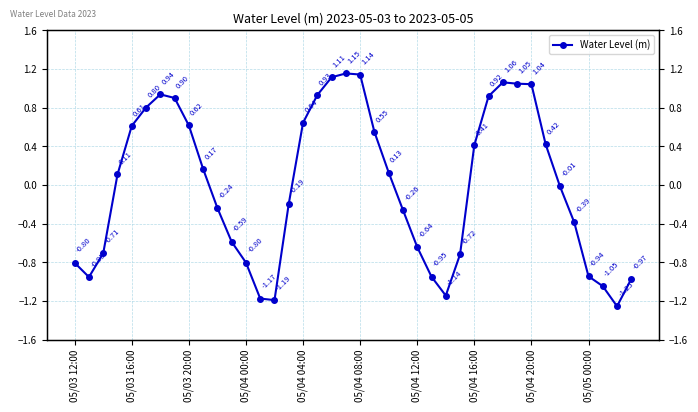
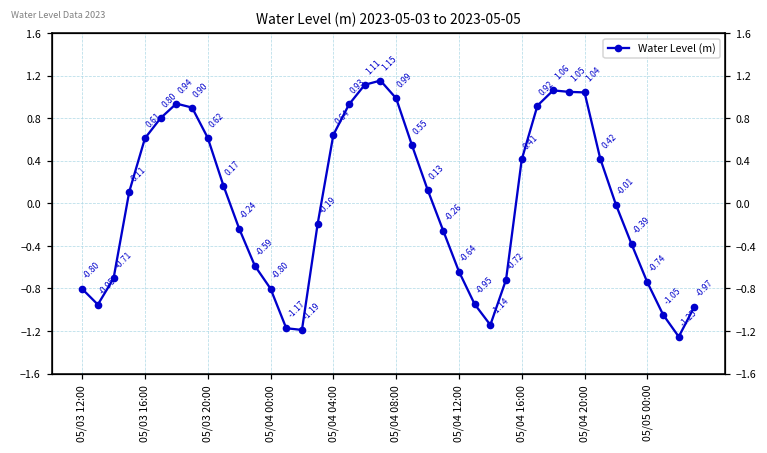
  {
    "05/03 12:00": -0.80,
    "05/03 20:00": 0.62,
    "05/04 00:00": -0.80,
    "05/04 04:00": 0.64,
-   "05/04 08:00": 1.14,
+   "05/04 08:00": 0.99,
    "05/04 12:00": -0.64,
    "05/04 16:00": 0.41,
    "05/04 20:00": 1.04,
-   "05/05 00:00": -0.94
+   "05/05 00:00": -0.74
  }
